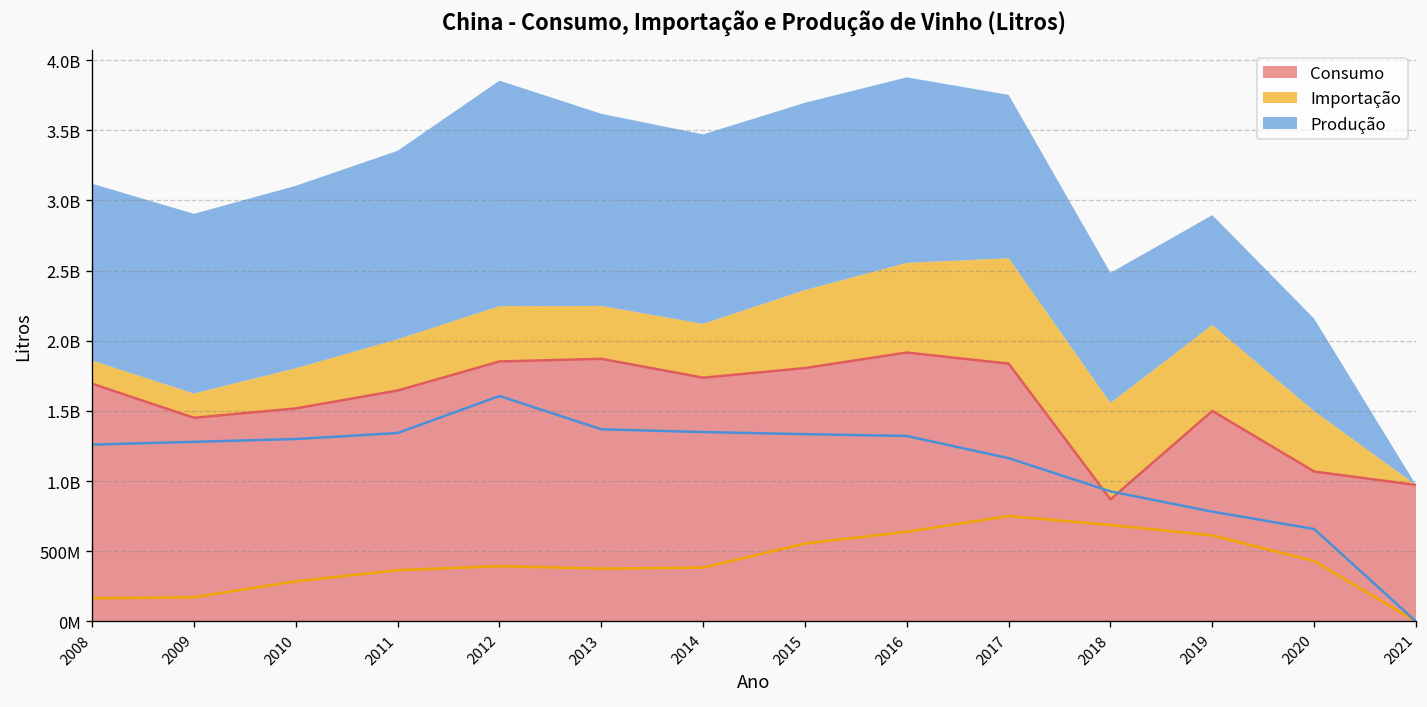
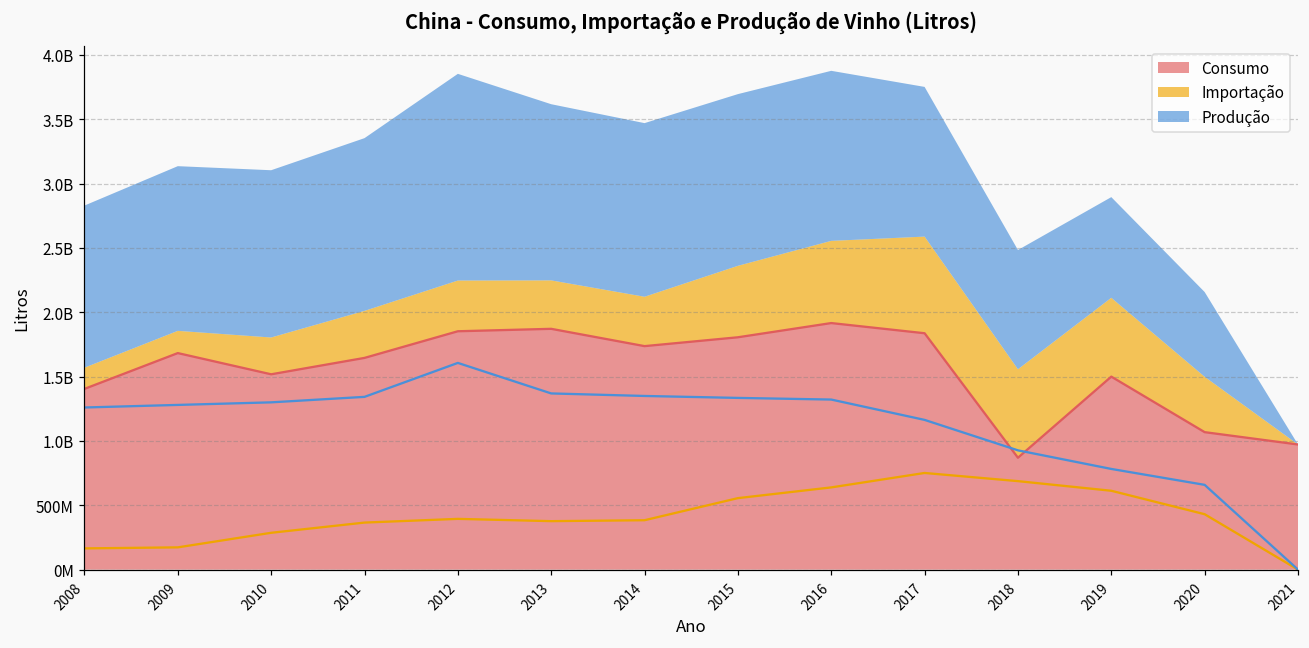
  {
    "Consumo": {
-     "2008": 1690000000,
-     "2009": 1450000000,
+     "2008": 1400000000,
+     "2009": 1680000000,
      "2010": 1520000000,
      "2011": 1650000000,
      "2012": 1850000000,
      "2013": 1870000000,
      "2014": 1740000000,
      "2015": 1810000000,
      "2016": 1920000000,
      "2017": 1840000000,
      "2018": 870000000,
      "2019": 1500000000,
      "2020": 1070000000
    }
  }
